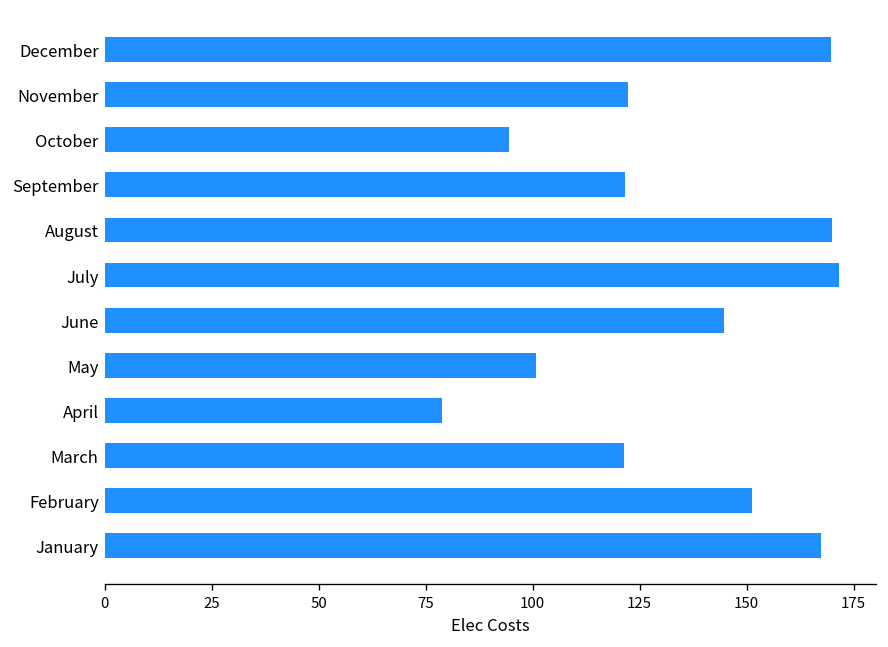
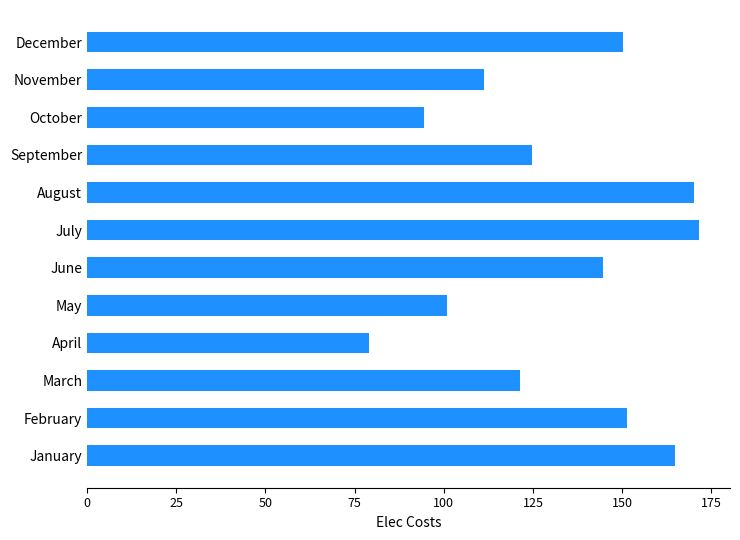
  {
-   "December": 170,
-   "November": 122,
+   "December": 150,
+   "November": 111,
    "October": 94,
-   "September": 122,
+   "September": 125,
    "August": 170,
    "July": 172,
    "June": 145,
    "May": 101,
    "April": 79,
    "March": 121,
    "February": 151,
-   "January": 167
+   "January": 165
  }
